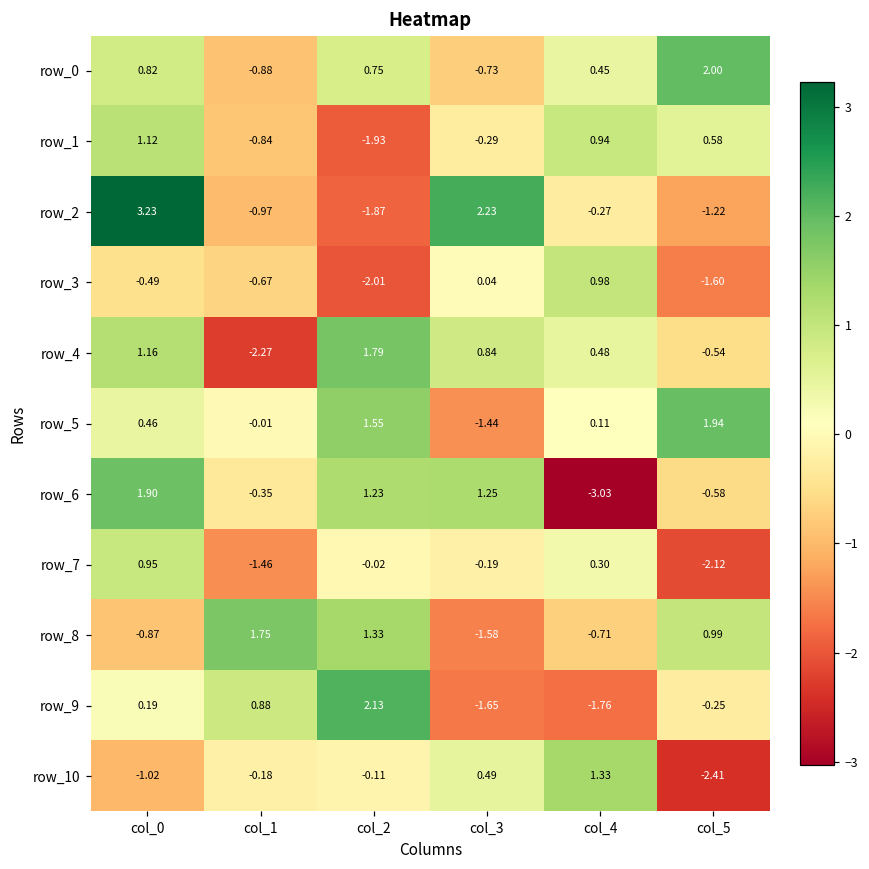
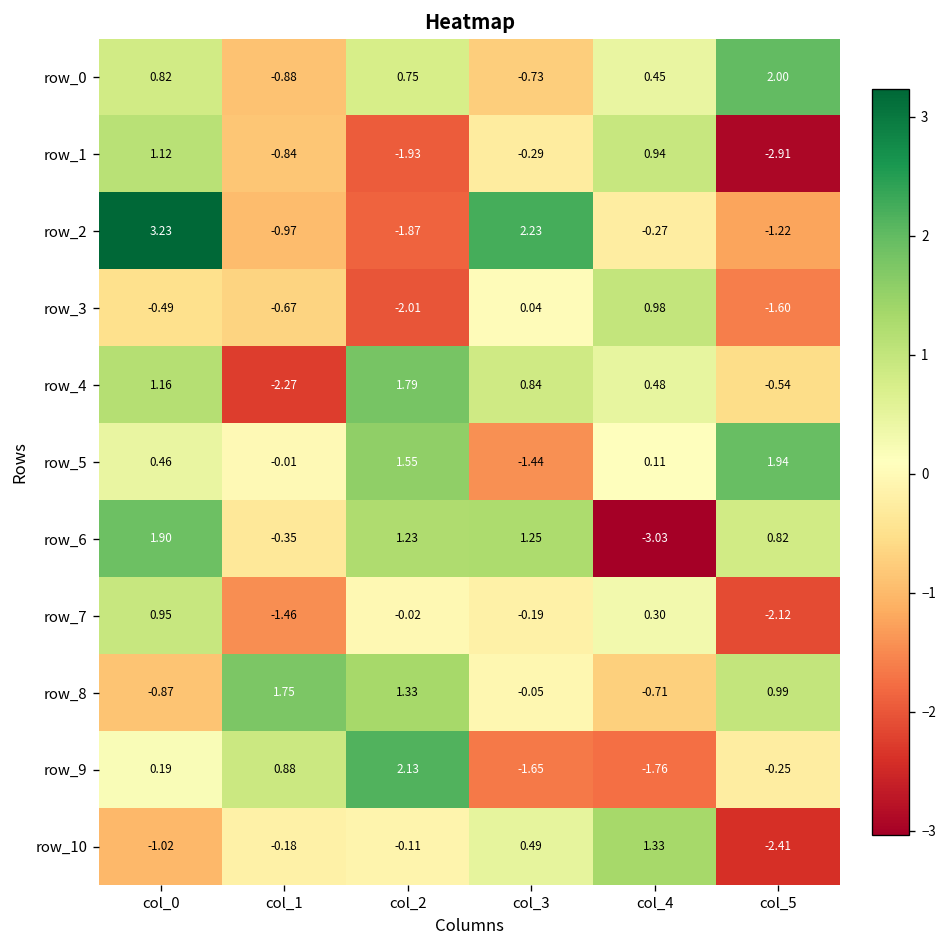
  {
    "row_0": {
      "col_0": 0.82,
      "col_1": -0.88,
      "col_2": 0.75,
      "col_3": -0.73,
      "col_4": 0.45,
      "col_5": 2.00
    },
    "row_1": {
      "col_0": 1.12,
      "col_1": -0.84,
      "col_2": -1.93,
      "col_3": -0.29,
      "col_4": 0.94,
-     "col_5": 0.58
+     "col_5": -2.91
    },
    "row_2": {
      "col_0": 3.23,
      "col_1": -0.97,
      "col_2": -1.87,
      "col_3": 2.23,
      "col_4": -0.27,
      "col_5": -1.22
    },
    "row_3": {
      "col_0": -0.49,
      "col_1": -0.67,
      "col_2": -2.01,
      "col_3": 0.04,
      "col_4": 0.98,
      "col_5": -1.60
    },
    "row_4": {
      "col_0": 1.16,
      "col_1": -2.27,
      "col_2": 1.79,
      "col_3": 0.84,
      "col_4": 0.48,
      "col_5": -0.54
    },
    "row_5": {
      "col_0": 0.46,
      "col_1": -0.01,
      "col_2": 1.55,
      "col_3": -1.44,
      "col_4": 0.11,
      "col_5": 1.94
    },
    "row_6": {
      "col_0": 1.90,
      "col_1": -0.35,
      "col_2": 1.23,
      "col_3": 1.25,
      "col_4": -3.03,
-     "col_5": -0.58
+     "col_5": 0.82
    },
    "row_7": {
      "col_0": 0.95,
      "col_1": -1.46,
      "col_2": -0.02,
      "col_3": -0.19,
      "col_4": 0.30,
      "col_5": -2.12
    },
    "row_8": {
      "col_0": -0.87,
      "col_1": 1.75,
      "col_2": 1.33,
-     "col_3": -1.58,
+     "col_3": -0.05,
      "col_4": -0.71,
      "col_5": 0.99
    },
    "row_9": {
      "col_0": 0.19,
      "col_1": 0.88,
      "col_2": 2.13,
      "col_3": -1.65,
      "col_4": -1.76,
      "col_5": -0.25
    },
    "row_10": {
      "col_0": -1.02,
      "col_1": -0.18,
      "col_2": -0.11,
      "col_3": 0.49,
      "col_4": 1.33,
      "col_5": -2.41
    }
  }
